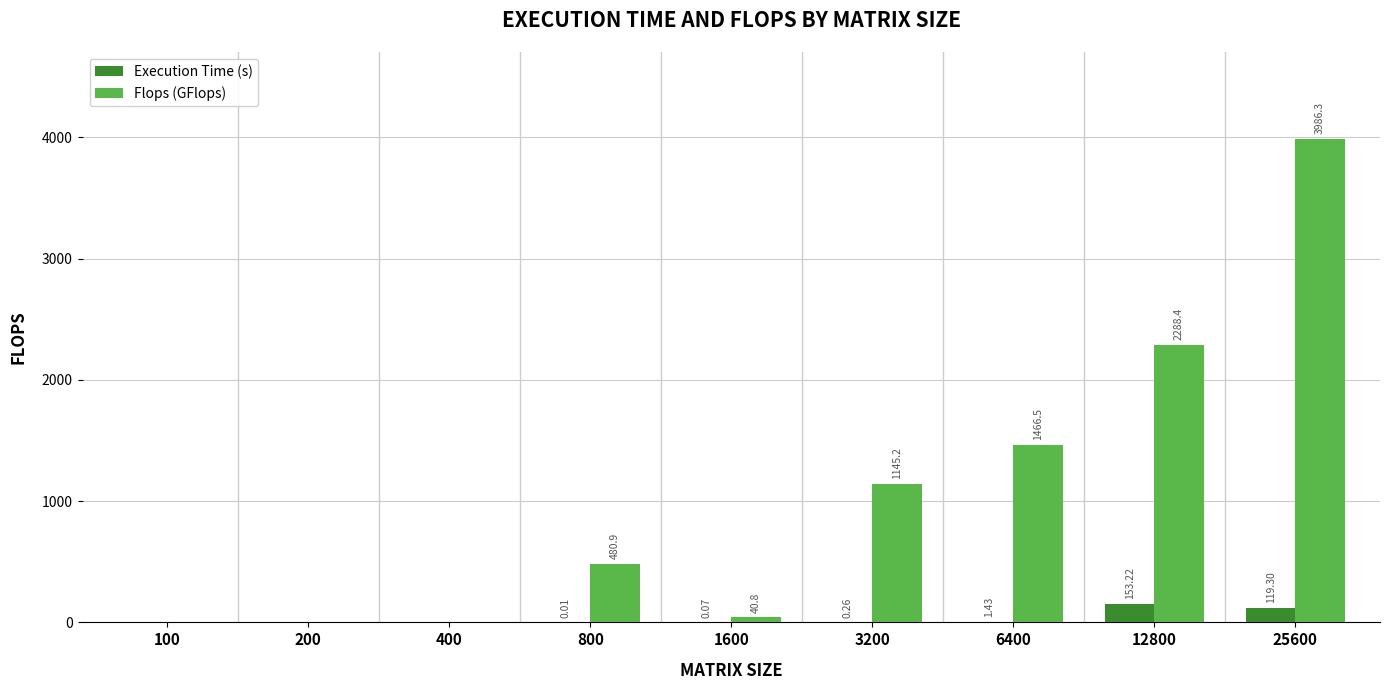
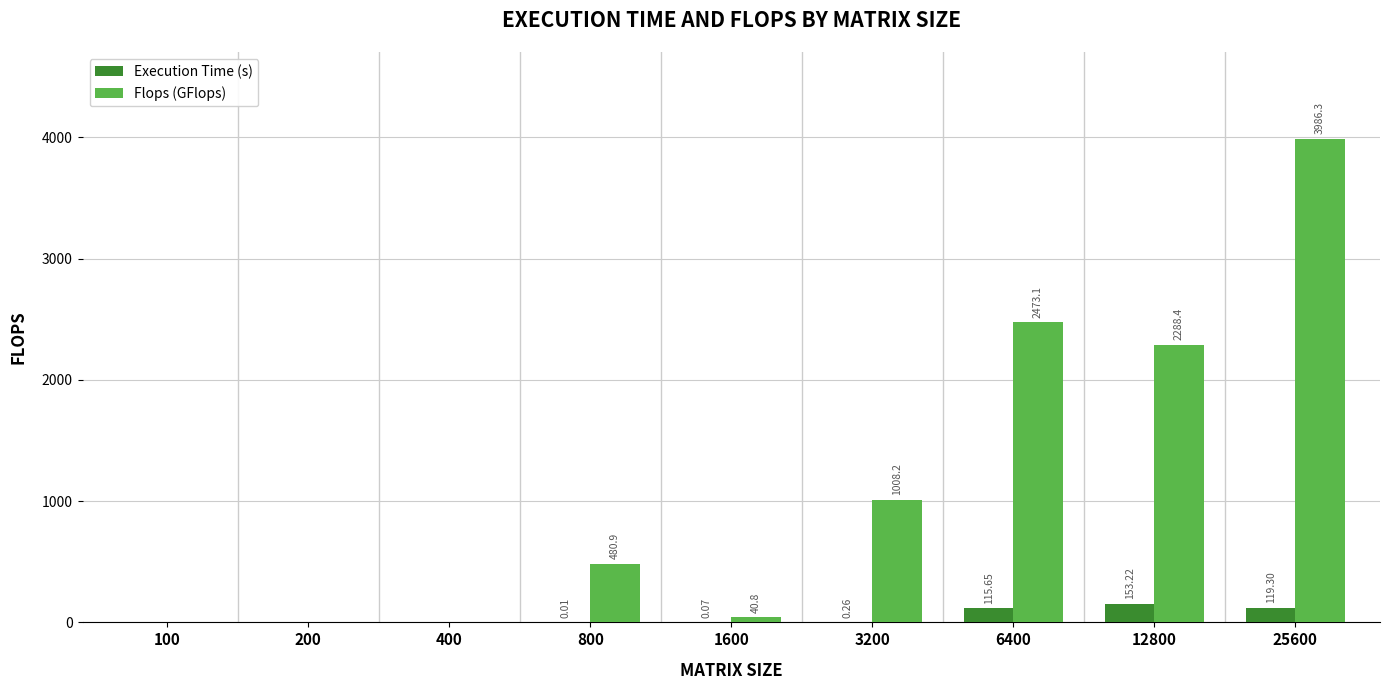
  {
    "Execution Time (s)": {
      "800": 0.01,
      "1600": 0.07,
      "3200": 0.26,
-     "6400": 1.43,
+     "6400": 115.65,
      "12800": 153.22,
      "25600": 119.30
    },
    "Flops (GFlops)": {
      "800": 480.9,
      "1600": 40.8,
-     "3200": 1145.2,
-     "6400": 1466.5,
+     "3200": 1008.2,
+     "6400": 2473.1,
      "12800": 2288.4,
      "25600": 3986.3
    }
  }
